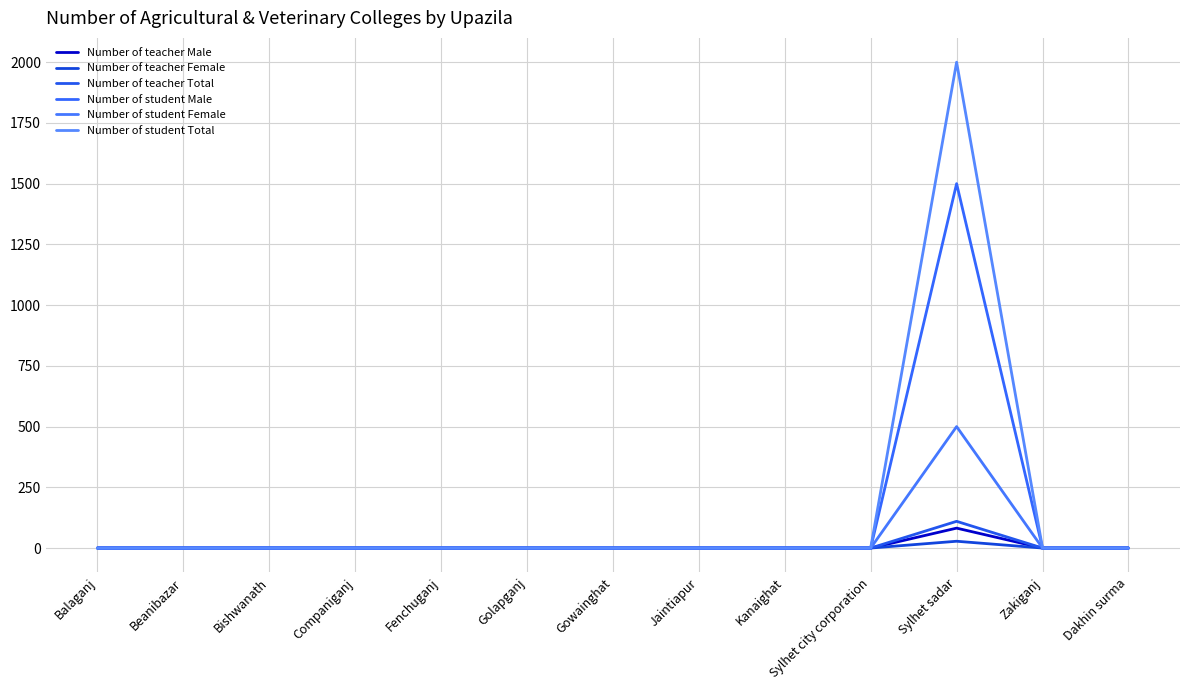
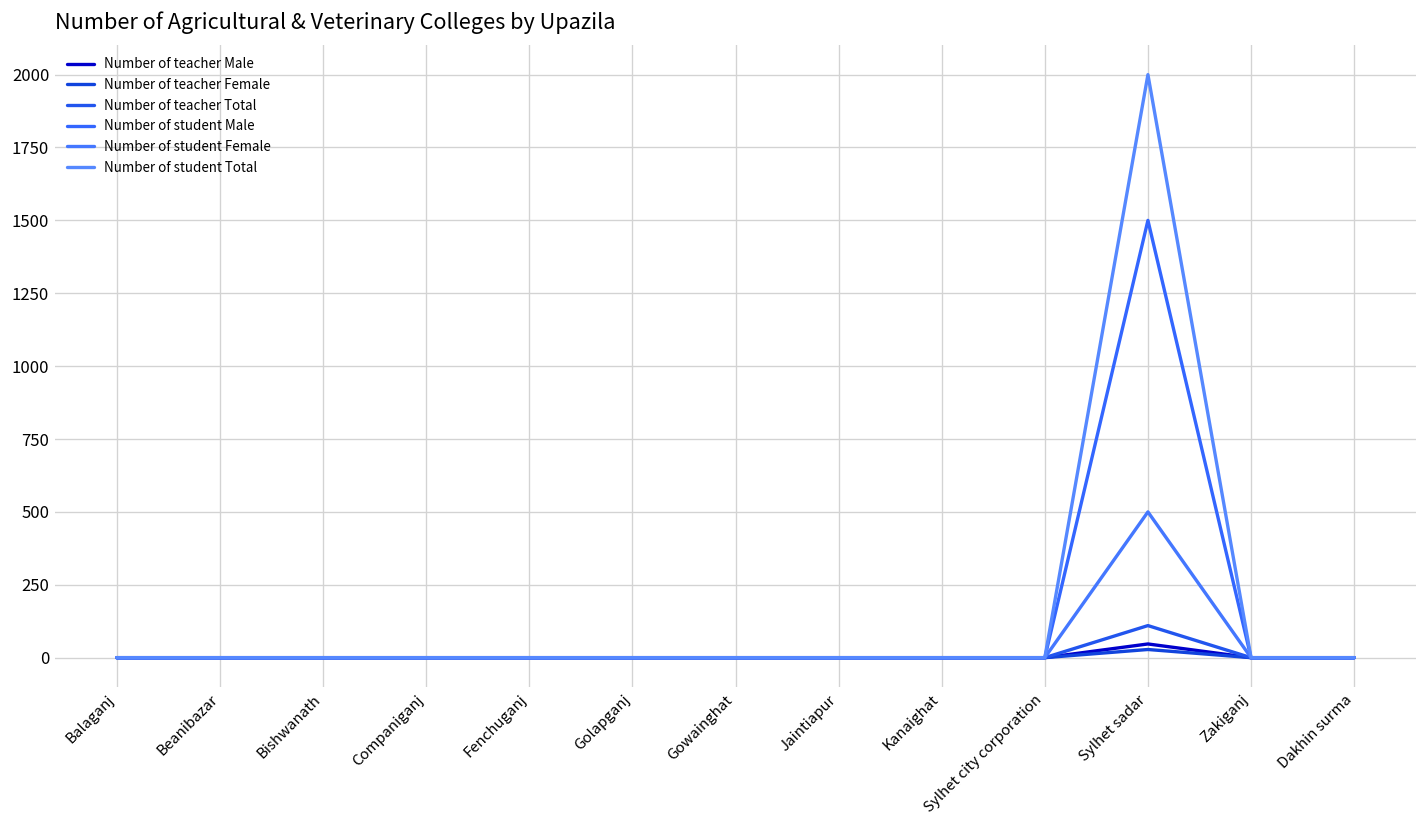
  {
    "Number of teacher Male": {
-     "Sylhet sadar": 80
+     "Sylhet sadar": 50
    }
  }
